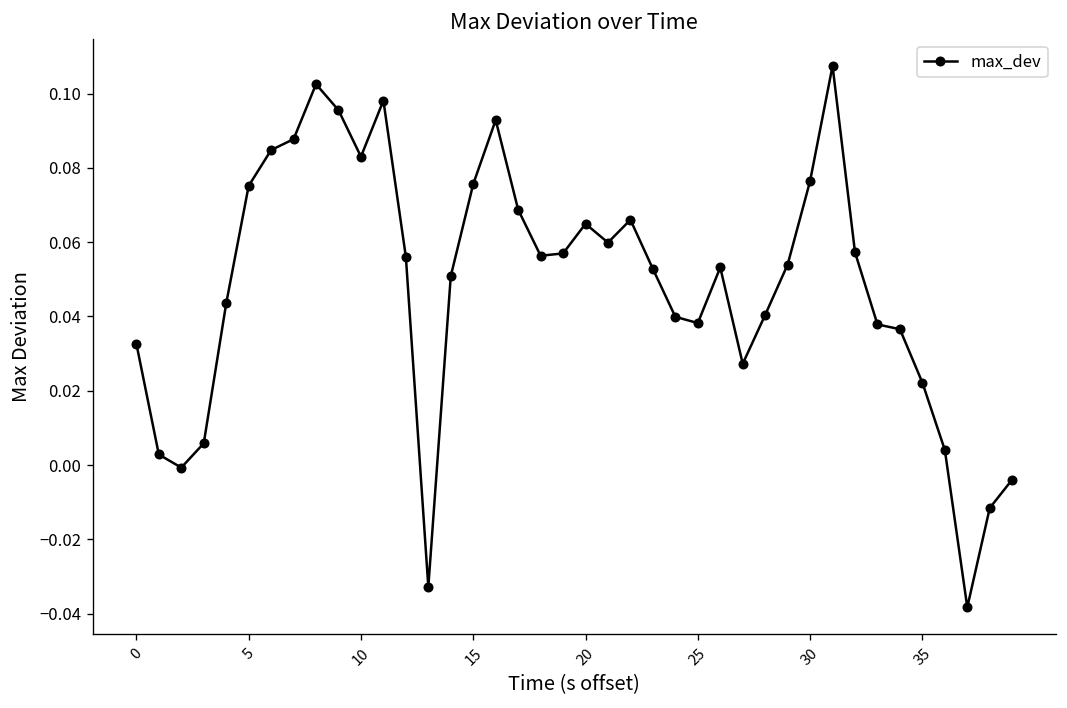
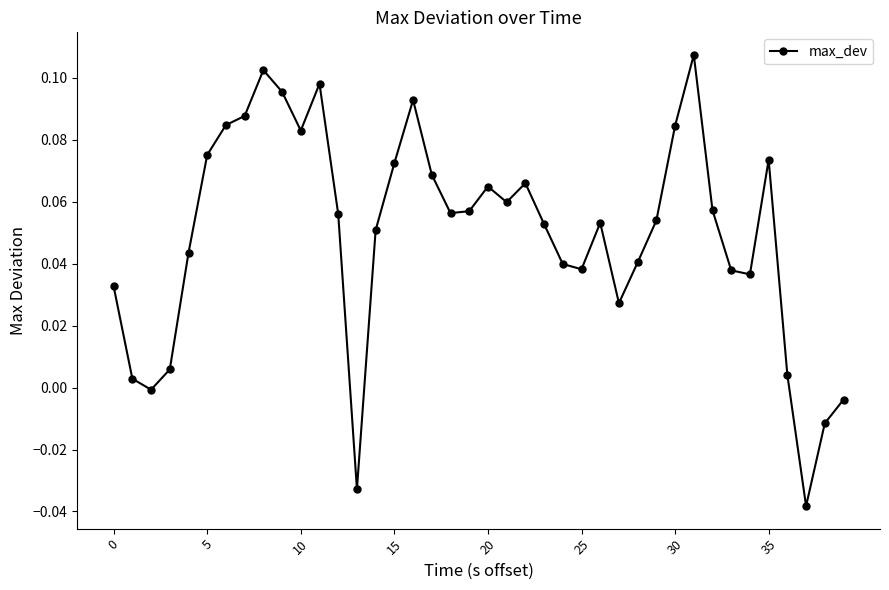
  {
    "0": 0.033,
    "5": 0.075,
    "10": 0.083,
-   "15": 0.076,
+   "15": 0.072,
    "20": 0.065,
    "25": 0.038,
-   "30": 0.076,
-   "35": 0.022
+   "30": 0.085,
+   "35": 0.074
  }
